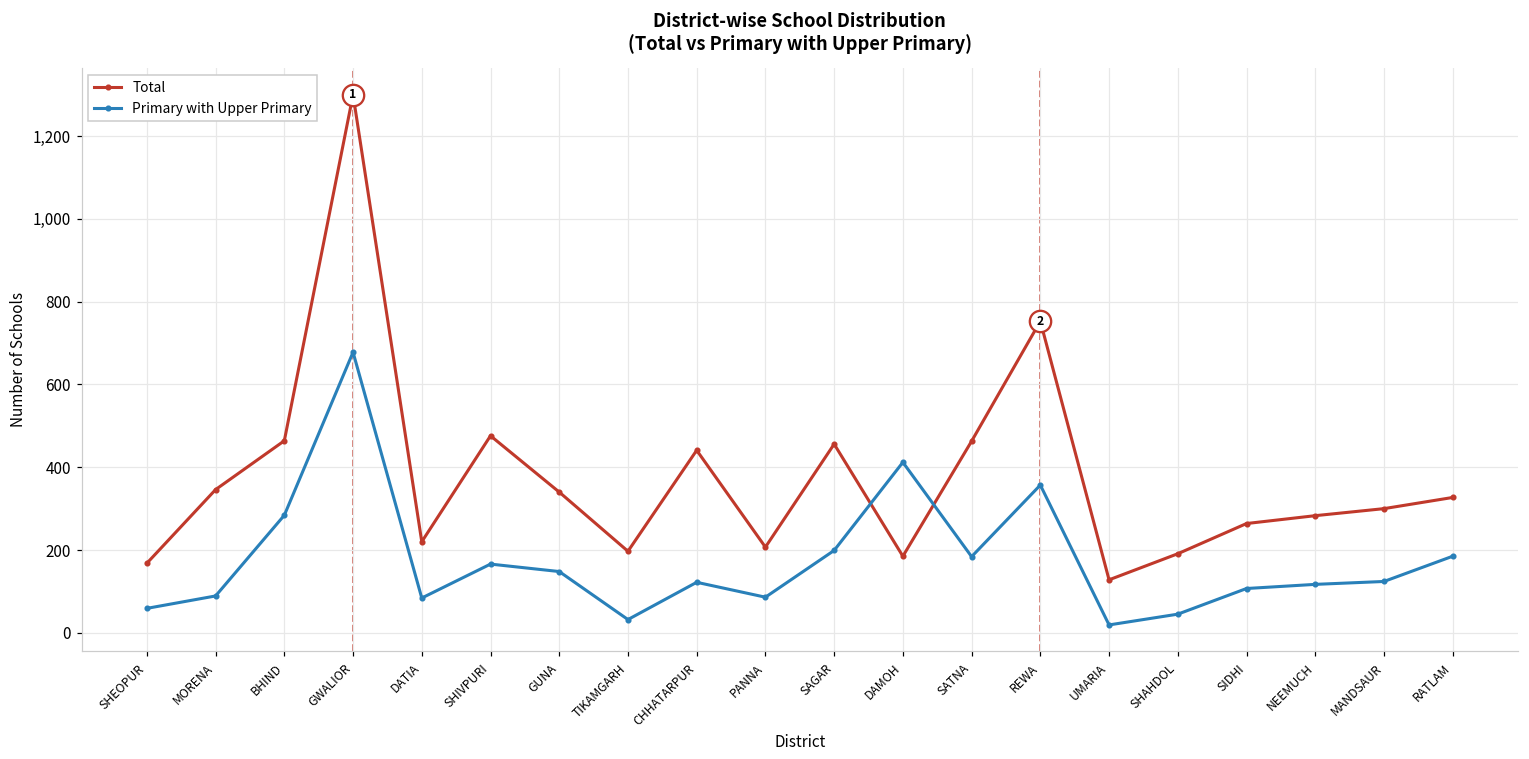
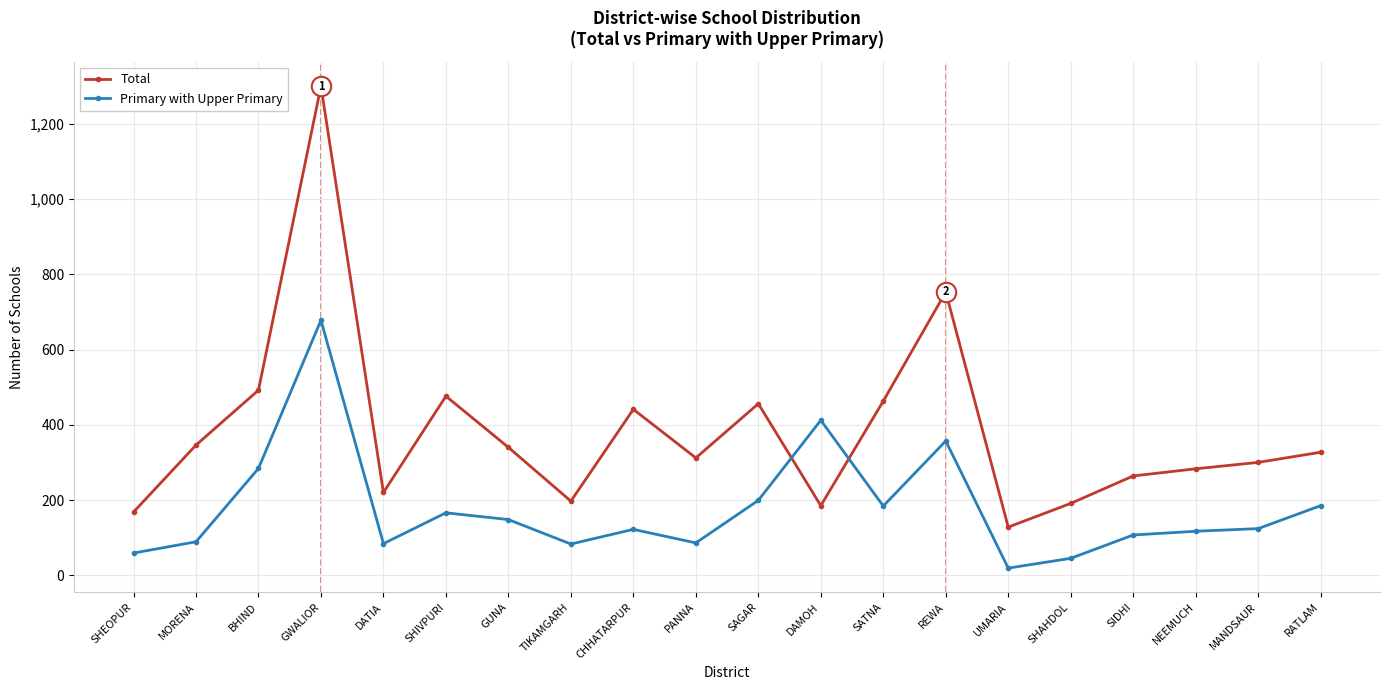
  {
    "Total": {
      "SHEOPUR": 170,
      "MORENA": 350,
-     "BHIND": 460,
+     "BHIND": 490,
      "DATIA": 220,
      "SHIVPURI": 480,
      "GUNA": 340,
      "TIKAMGARH": 200,
      "CHHATARPUR": 440,
-     "PANNA": 210,
+     "PANNA": 310,
      "SAGAR": 460,
      "DAMOH": 190,
      "SATNA": 460,
      "UMARIA": 130,
      "SHAHDOL": 190,
      "SIDHI": 260,
      "NEEMUCH": 280,
      "MANDSAUR": 300,
      "RATLAM": 330
    },
    "Primary with Upper Primary": {
      "SHEOPUR": 60,
      "MORENA": 90,
      "BHIND": 280,
      "GWALIOR": 680,
      "DATIA": 80,
      "SHIVPURI": 170,
      "GUNA": 150,
-     "TIKAMGARH": 30,
+     "TIKAMGARH": 80,
      "CHHATARPUR": 120,
      "PANNA": 90,
      "SAGAR": 200,
      "DAMOH": 410,
      "SATNA": 180,
      "REWA": 360,
      "UMARIA": 20,
      "SHAHDOL": 50,
      "SIDHI": 110,
      "NEEMUCH": 120,
      "MANDSAUR": 120,
      "RATLAM": 190
    }
  }
